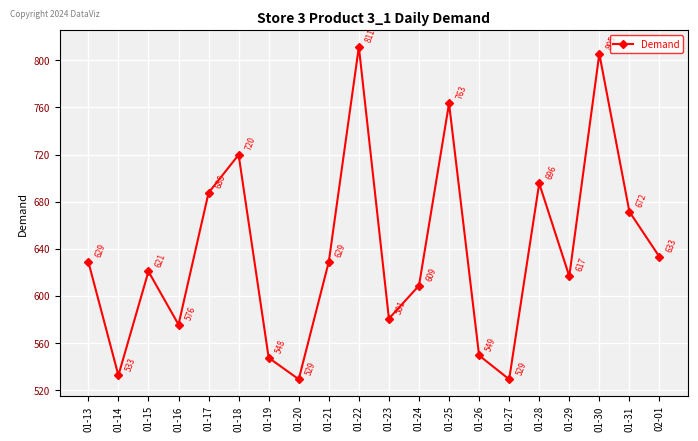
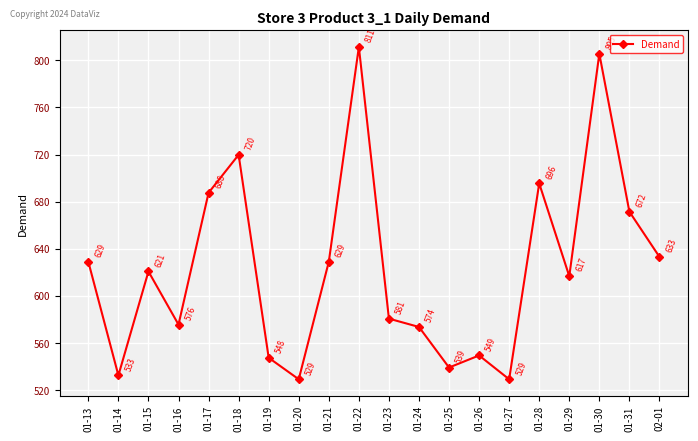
  {
    "01-13": 629,
    "01-14": 533,
    "01-15": 621,
    "01-16": 576,
    "01-17": 688,
    "01-18": 720,
    "01-19": 548,
    "01-20": 529,
    "01-21": 629,
    "01-22": 811,
    "01-23": 581,
-   "01-24": 609,
-   "01-25": 763,
+   "01-24": 574,
+   "01-25": 539,
    "01-26": 549,
    "01-27": 529,
    "01-28": 696,
    "01-29": 617,
    "01-31": 672,
    "02-01": 633
  }
